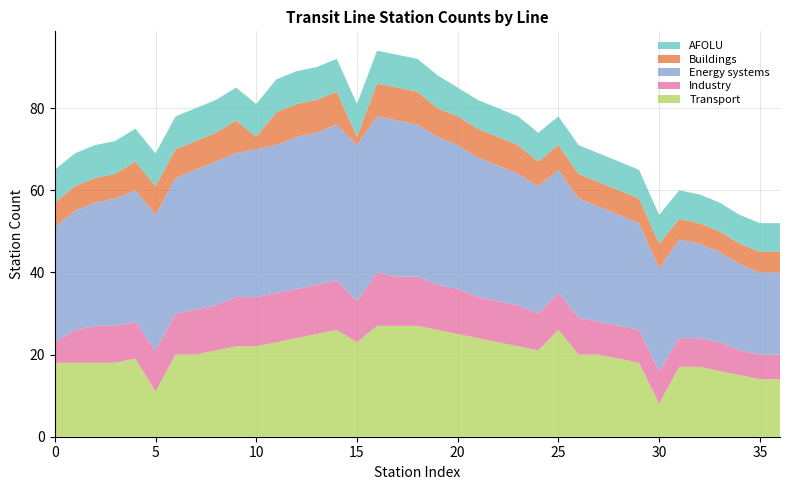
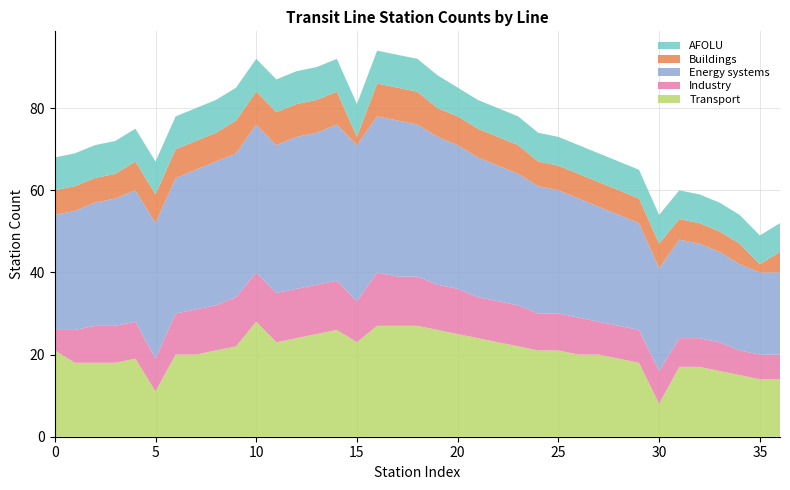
  {
    "Transport": {
-     "0": 18,
+     "0": 21,
      "5": 11,
-     "10": 22,
+     "10": 28,
      "15": 23,
      "20": 25,
-     "25": 26,
+     "25": 21,
      "30": 8,
      "35": 14
    },
    "Industry": {
      "0": 5,
-     "5": 10,
+     "5": 8,
      "10": 12,
      "15": 10,
      "20": 11,
      "25": 9,
      "30": 8,
      "35": 6
    },
    "Buildings": {
      "0": 6,
      "5": 7,
-     "10": 3,
+     "10": 8,
      "15": 2,
      "20": 7,
      "25": 6,
      "30": 6,
-     "35": 5
+     "35": 2
    }
  }
